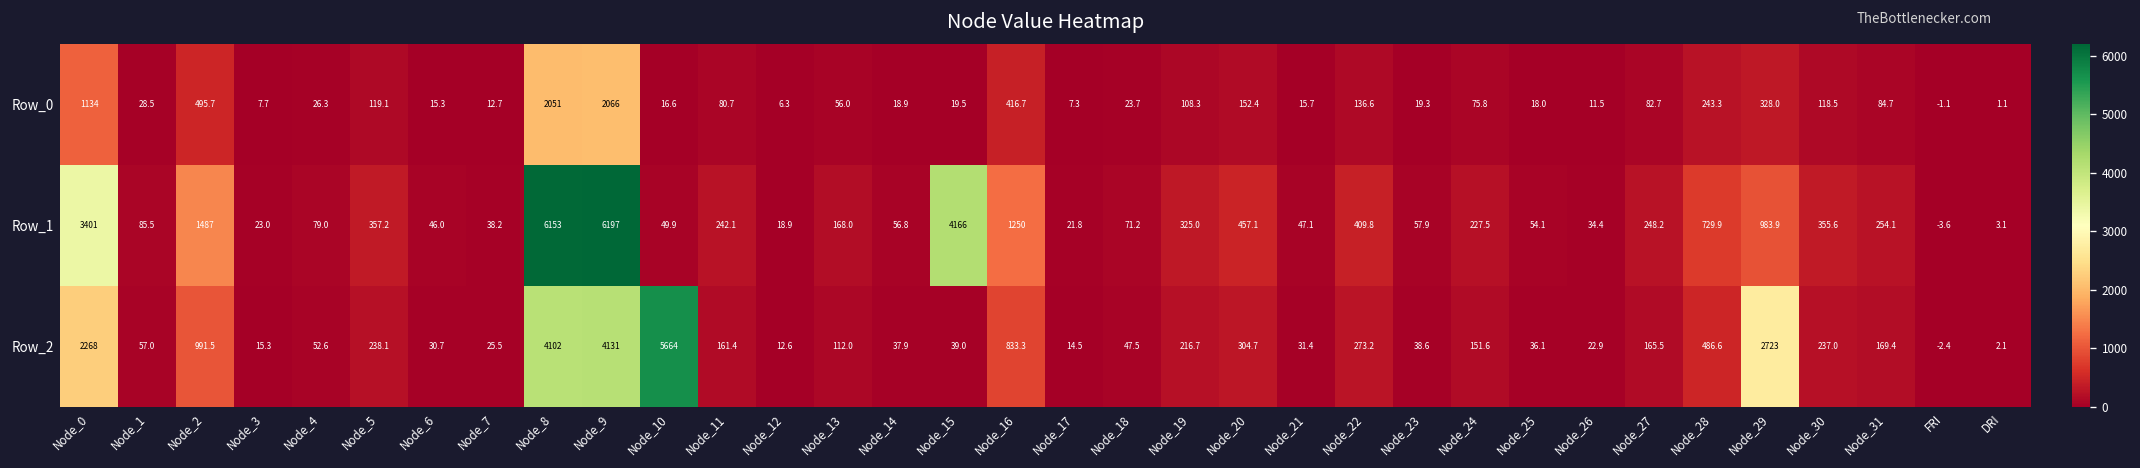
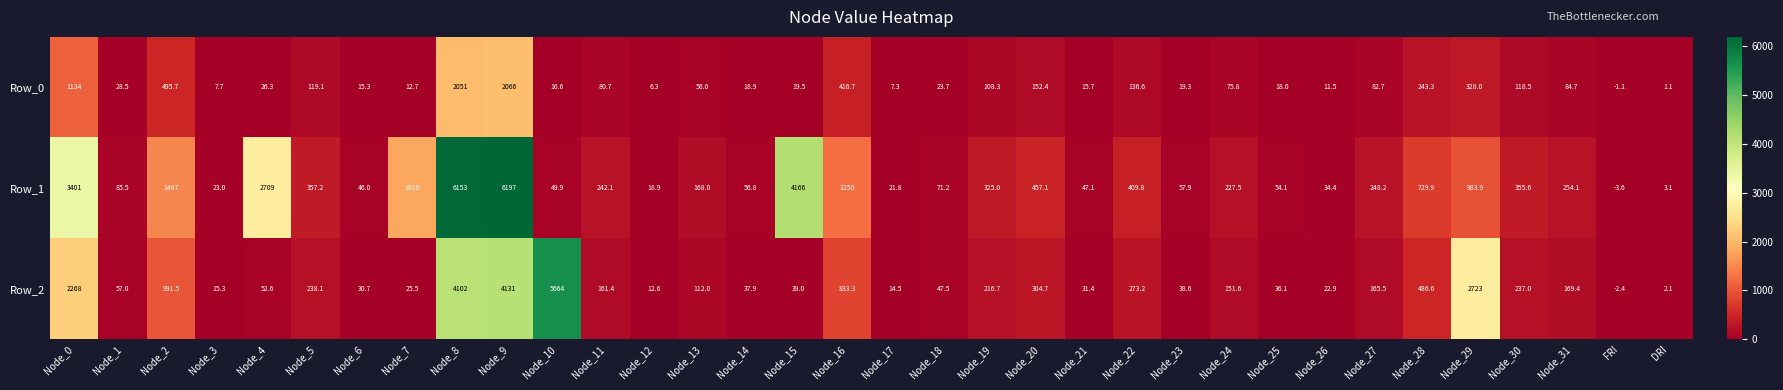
  {
    "Row_0": {
      "Node_0": 1134,
      "Node_1": 28.5,
      "Node_2": 495.7,
      "Node_3": 7.7,
      "Node_4": 26.3,
      "Node_5": 119.1,
      "Node_6": 15.3,
      "Node_7": 12.7,
      "Node_8": 2051,
      "Node_9": 2066,
      "Node_10": 16.6,
      "Node_11": 80.7,
      "Node_12": 6.3,
      "Node_13": 56.0,
      "Node_14": 18.9,
      "Node_15": 19.5,
      "Node_16": 416.7,
      "Node_17": 7.3,
      "Node_18": 23.7,
      "Node_19": 108.3,
      "Node_20": 152.4,
      "Node_21": 15.7,
      "Node_22": 136.6,
      "Node_23": 19.3,
      "Node_24": 75.8,
      "Node_25": 18.0,
      "Node_26": 11.5,
      "Node_27": 82.7,
      "Node_28": 243.3,
      "Node_29": 328.0,
      "Node_30": 118.5,
      "Node_31": 84.7,
      "FRI": -1.1,
      "DRI": 1.1
    },
    "Row_1": {
      "Node_0": 3401,
      "Node_1": 85.5,
      "Node_2": 1487,
      "Node_3": 23.0,
-     "Node_4": 79.0,
+     "Node_4": 2709,
      "Node_5": 357.2,
      "Node_6": 46.0,
-     "Node_7": 38.2,
+     "Node_7": 1810,
      "Node_8": 6153,
      "Node_9": 6197,
      "Node_10": 49.9,
      "Node_11": 242.1,
      "Node_12": 18.9,
      "Node_13": 168.0,
      "Node_14": 56.8,
      "Node_15": 4166,
      "Node_16": 1250,
      "Node_17": 21.8,
      "Node_18": 71.2,
      "Node_19": 325.0,
      "Node_20": 457.1,
      "Node_21": 47.1,
      "Node_22": 409.8,
      "Node_23": 57.9,
      "Node_24": 227.5,
      "Node_25": 54.1,
      "Node_26": 34.4,
      "Node_27": 248.2,
      "Node_28": 729.9,
      "Node_29": 983.9,
      "Node_30": 355.6,
      "Node_31": 254.1,
      "FRI": -3.6,
      "DRI": 3.1
    },
    "Row_2": {
      "Node_0": 2268,
      "Node_1": 57.0,
      "Node_2": 991.5,
      "Node_3": 15.3,
      "Node_4": 52.6,
      "Node_5": 238.1,
      "Node_6": 30.7,
      "Node_7": 25.5,
      "Node_8": 4102,
      "Node_9": 4131,
      "Node_10": 5664,
      "Node_11": 161.4,
      "Node_12": 12.6,
      "Node_13": 112.0,
      "Node_14": 37.9,
      "Node_15": 39.0,
      "Node_16": 833.3,
      "Node_17": 14.5,
      "Node_18": 47.5,
      "Node_19": 216.7,
      "Node_20": 304.7,
      "Node_21": 31.4,
      "Node_22": 273.2,
      "Node_23": 38.6,
      "Node_24": 151.6,
      "Node_25": 36.1,
      "Node_26": 22.9,
      "Node_27": 165.5,
      "Node_28": 486.6,
      "Node_29": 2723,
      "Node_30": 237.0,
      "Node_31": 169.4,
      "FRI": -2.4,
      "DRI": 2.1
    }
  }
